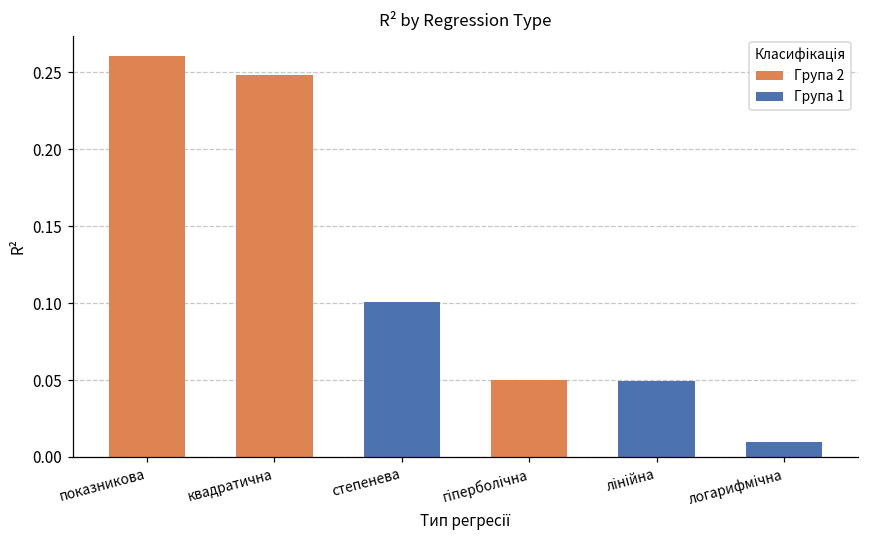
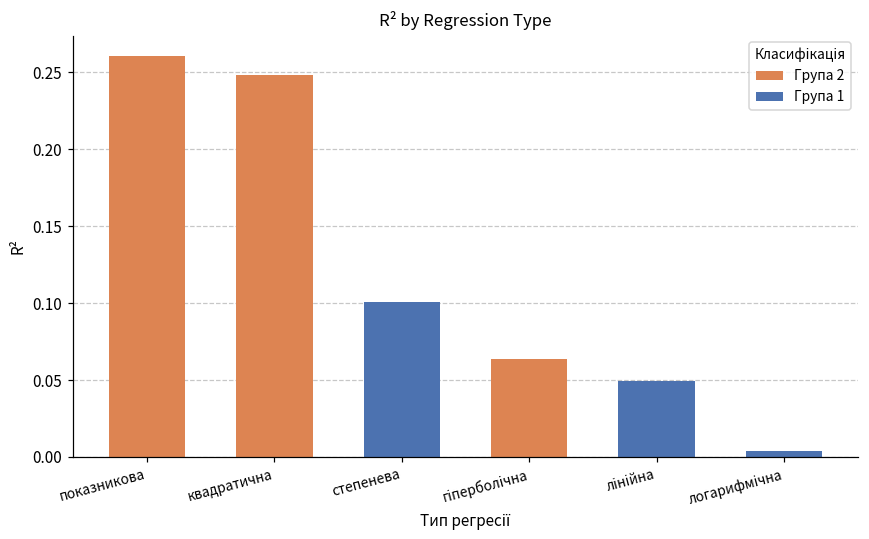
  {
    "показникова": 0.261,
    "квадратична": 0.248,
    "степенева": 0.101,
-   "гіперболічна": 0.050,
+   "гіперболічна": 0.064,
    "лінійна": 0.049,
-   "логарифмічна": 0.010
+   "логарифмічна": 0.004
  }
